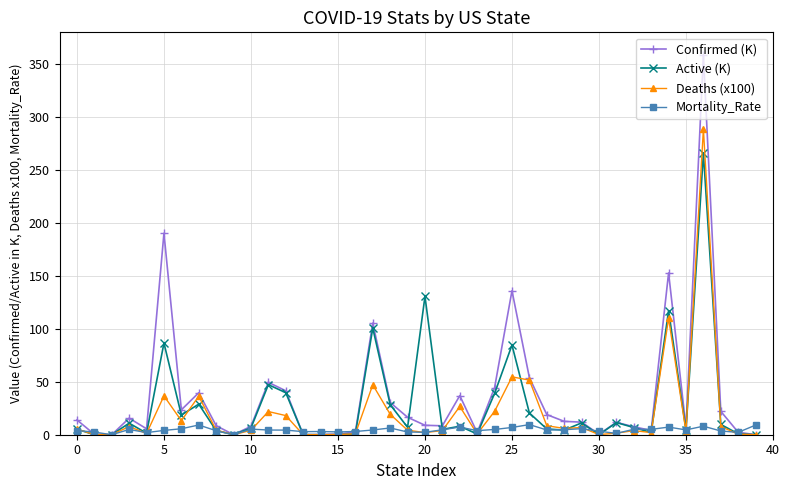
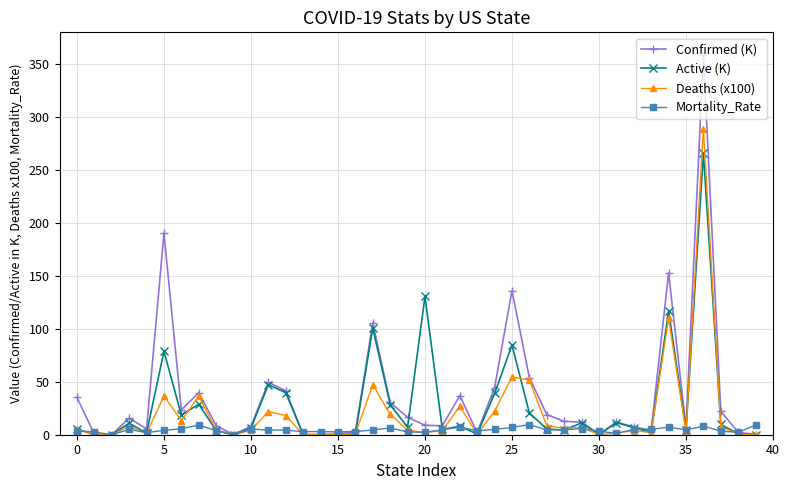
  {
    "Confirmed (K)": {
-     "0": 14,
+     "0": 35,
      "5": 190,
      "20": 9,
      "25": 136
    },
    "Active (K)": {
-     "5": 87,
+     "5": 79,
      "20": 131,
      "25": 85
    },
    "Deaths (x100)": {
      "5": 37,
      "25": 55
    },
    "Mortality_Rate": {
      "5": 4,
      "25": 7,
      "30": 3
    }
  }
